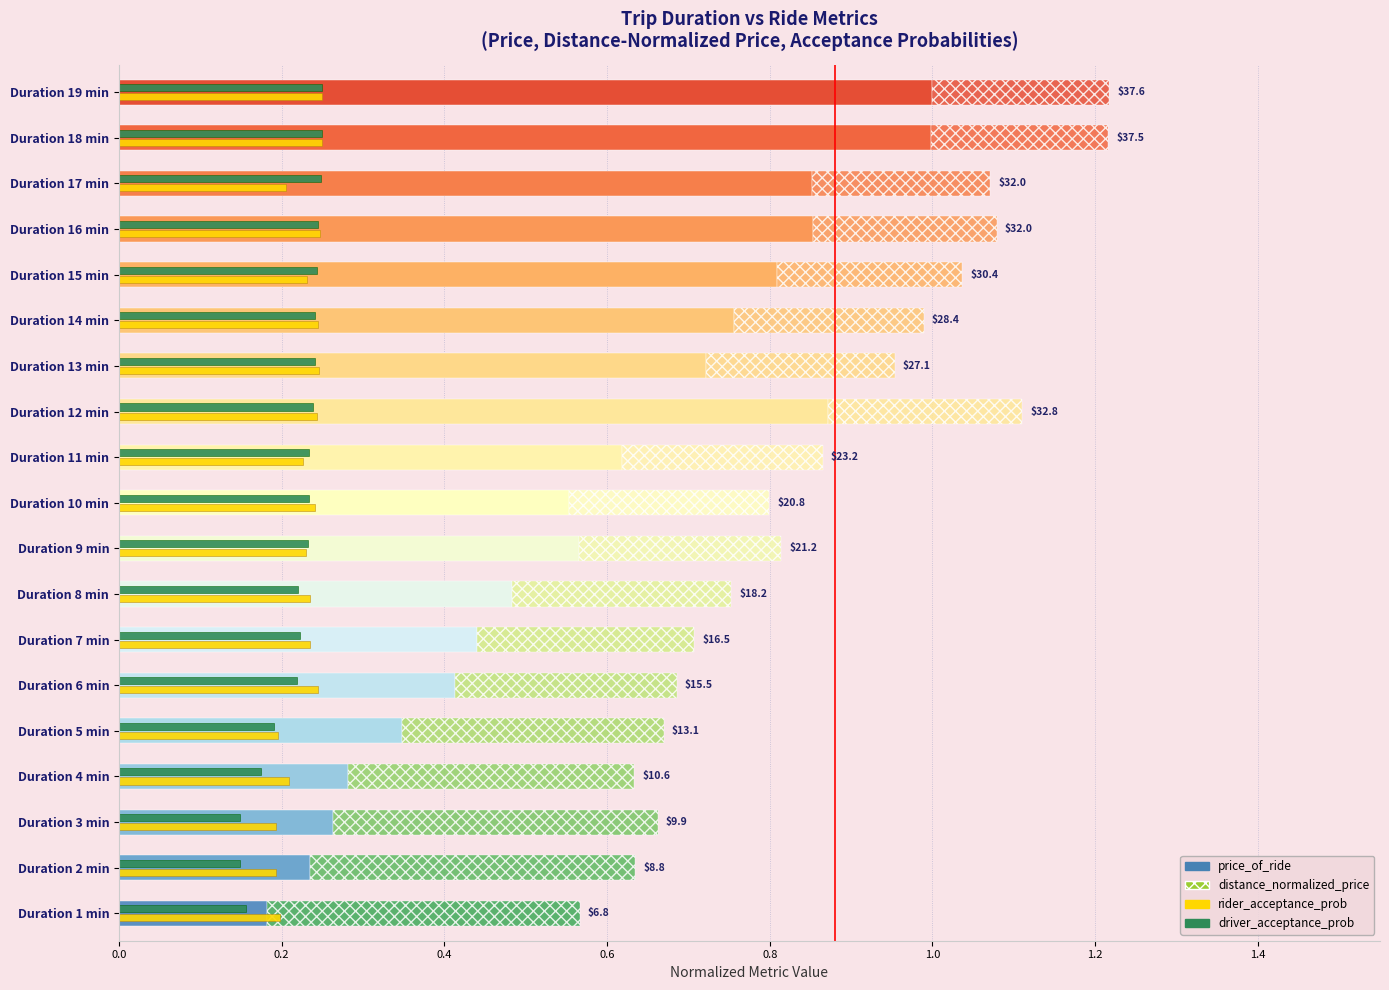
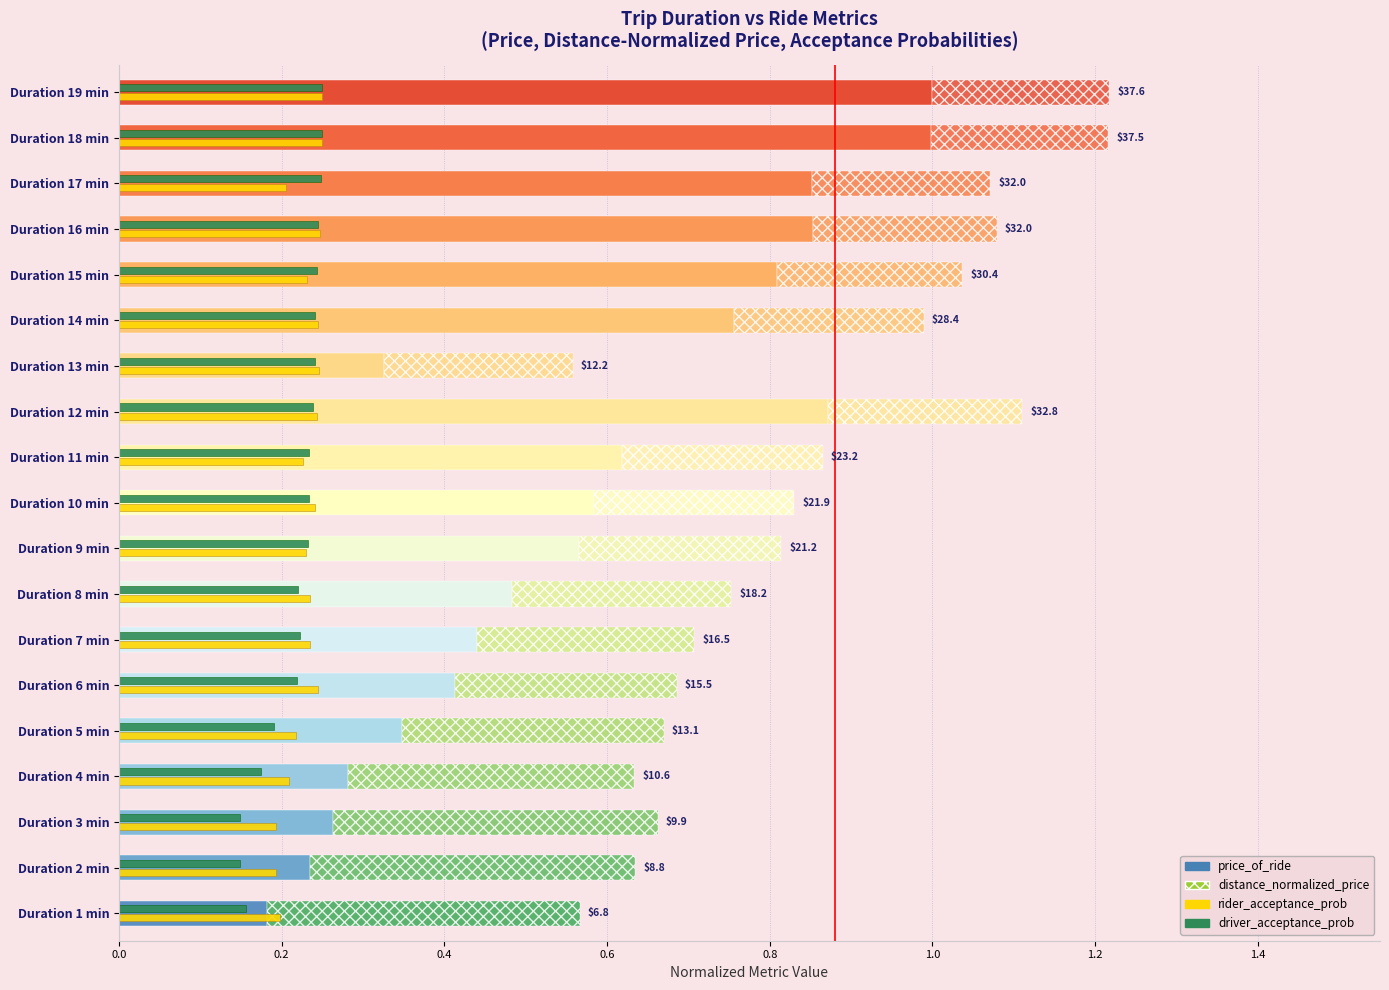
  {
    "price_of_ride": {
-     "Duration 13 min": "$27.1",
-     "Duration 10 min": "$20.8"
+     "Duration 13 min": "$12.2",
+     "Duration 10 min": "$21.9"
    },
    "rider_acceptance_prob": {
-     "Duration 5 min": "0.20"
+     "Duration 5 min": "0.22"
    }
  }
